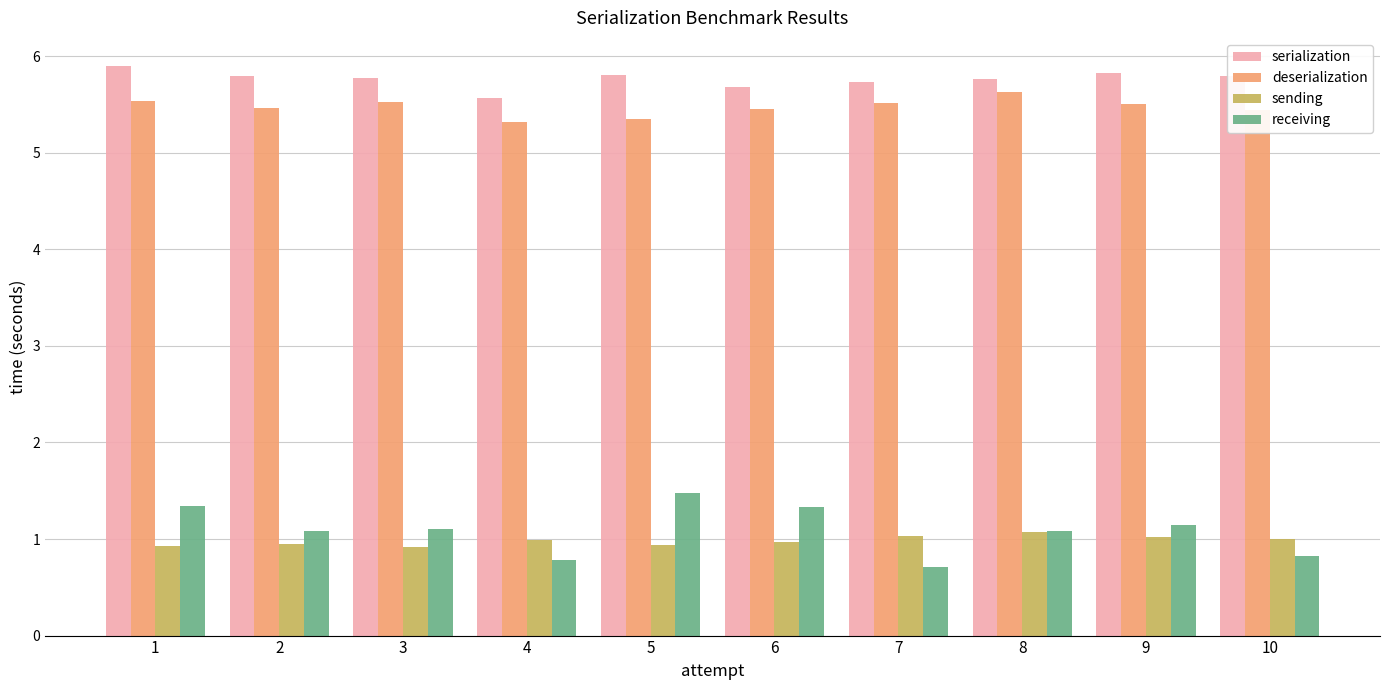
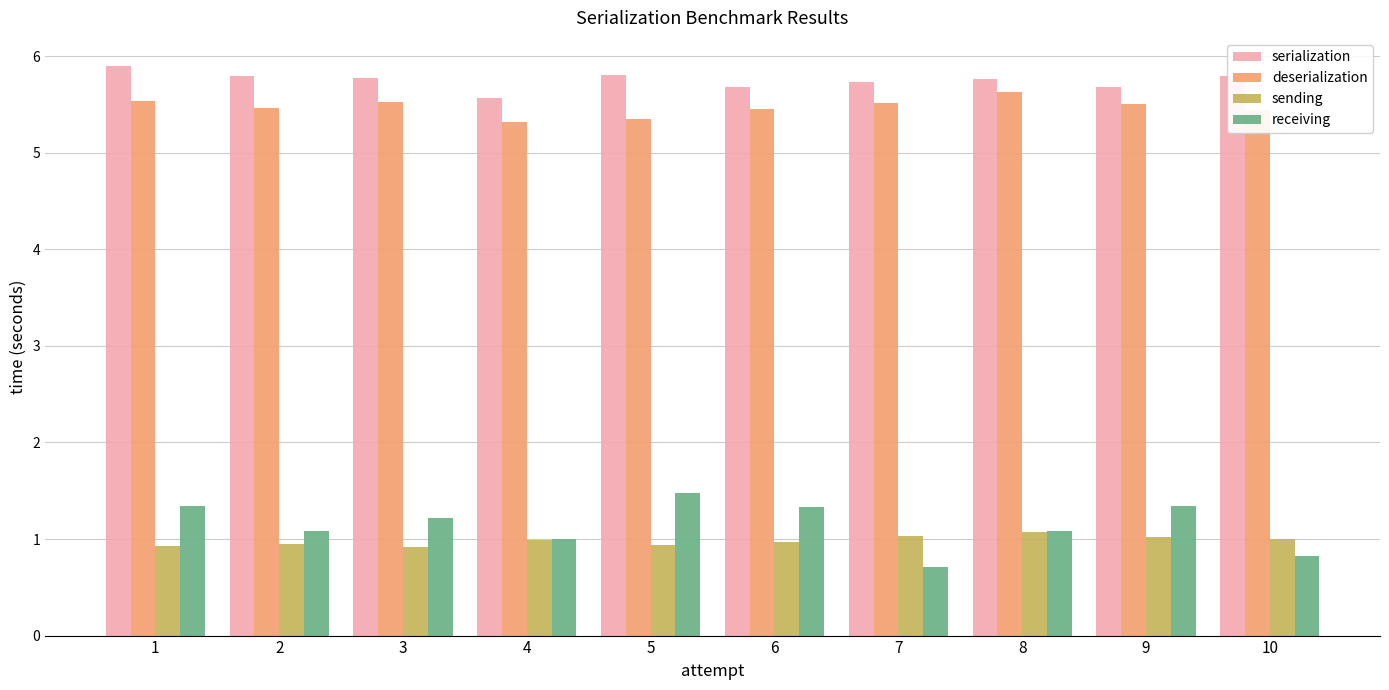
  {
    "serialization": {
      "1": 5.9,
      "2": 5.8,
      "3": 5.8,
      "4": 5.6,
      "5": 5.8,
      "6": 5.7,
      "7": 5.7,
      "8": 5.8,
-     "9": 5.8
+     "9": 5.7
    },
    "receiving": {
      "1": 1.3,
      "2": 1.1,
-     "3": 1.1,
-     "4": 0.8,
+     "3": 1.2,
+     "4": 1.0,
      "5": 1.5,
      "6": 1.3,
      "7": 0.7,
      "8": 1.1,
-     "9": 1.1,
+     "9": 1.3,
      "10": 0.8
    }
  }
